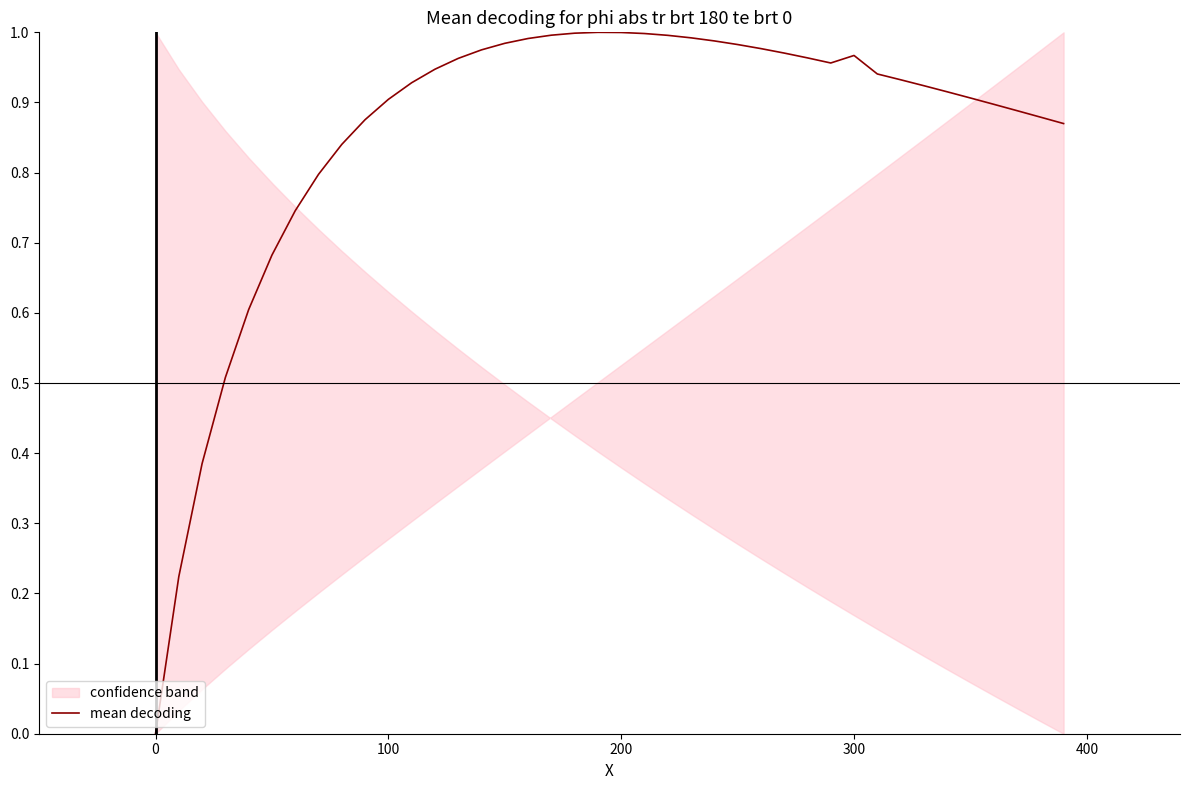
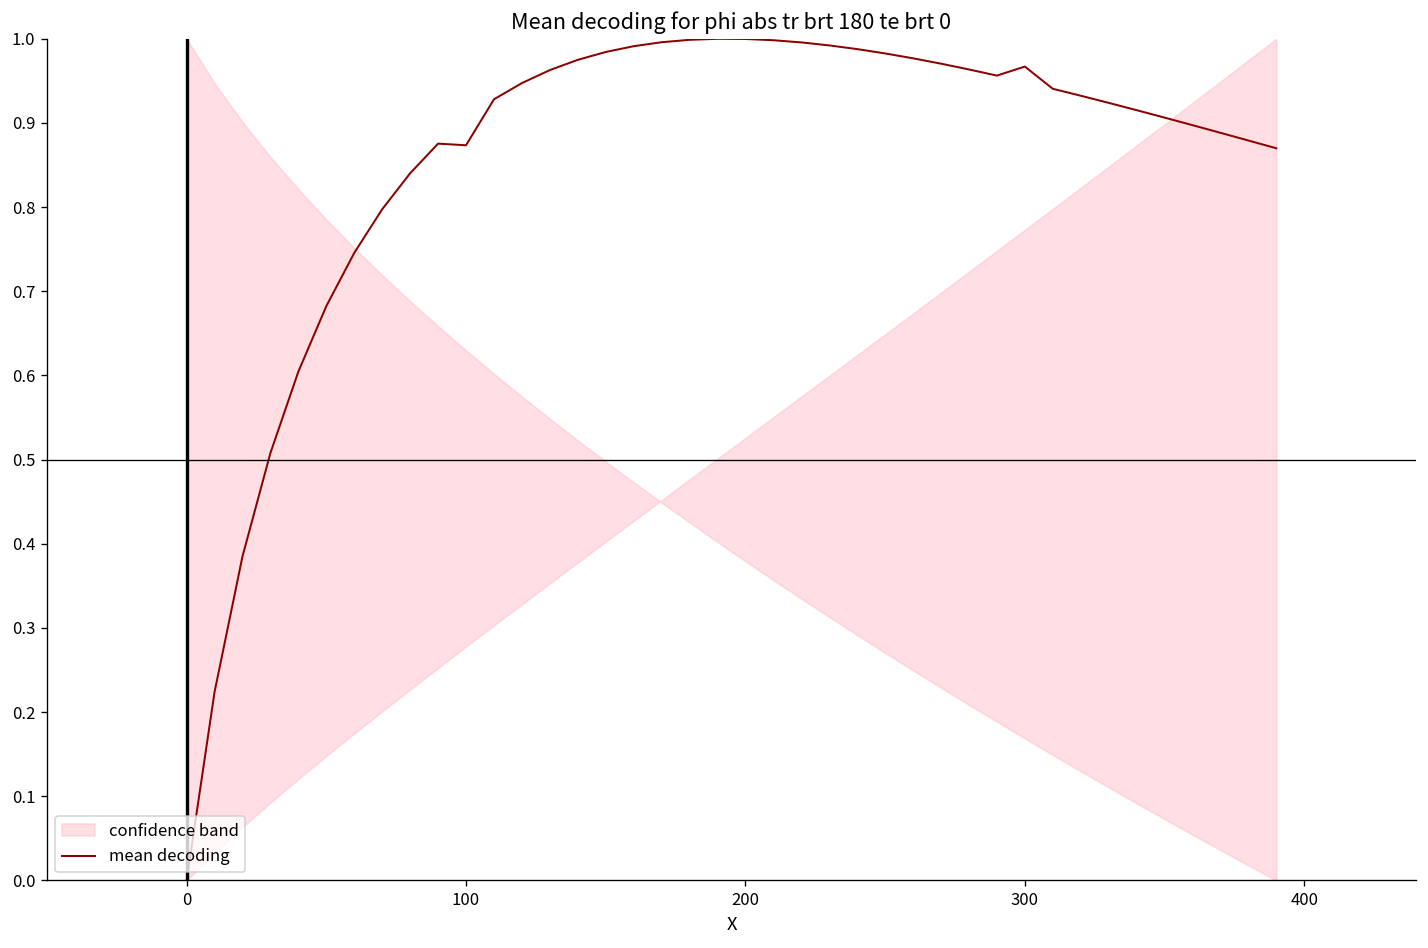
  {
    "mean decoding": {
      "0": 0.00,
-     "100": 0.90,
+     "100": 0.87,
      "200": 1.00,
      "300": 0.97
    },
    "confidence band": {
      "0": 1.00
    }
  }
